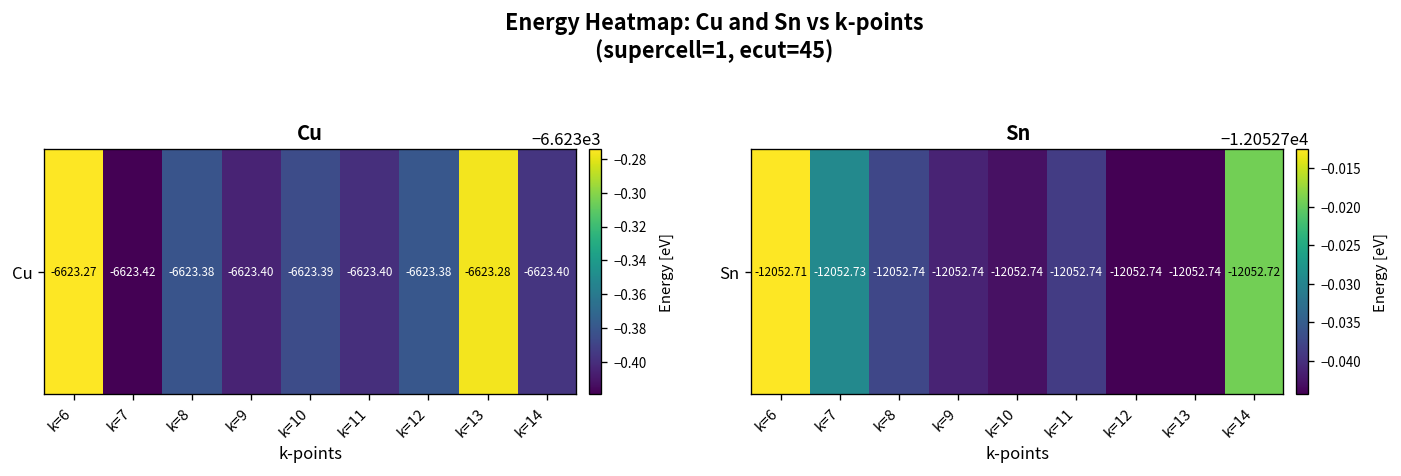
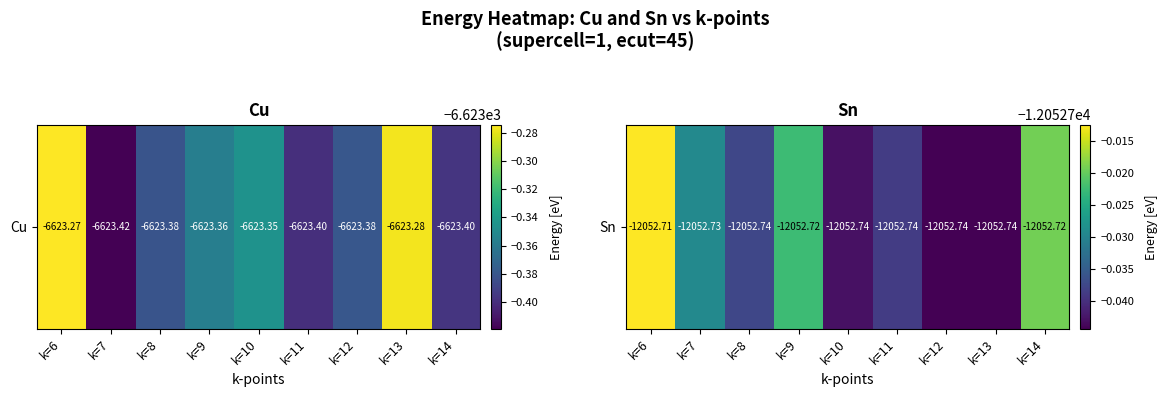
  {
    "Cu": {
      "Cu": {
        "k=6": -6623.27,
        "k=7": -6623.42,
        "k=8": -6623.38,
-       "k=9": -6623.40,
-       "k=10": -6623.39,
+       "k=9": -6623.36,
+       "k=10": -6623.35,
        "k=11": -6623.40,
        "k=12": -6623.38,
        "k=13": -6623.28,
        "k=14": -6623.40
      }
    },
    "Sn": {
      "Sn": {
        "k=6": -12052.71,
        "k=7": -12052.73,
        "k=8": -12052.74,
-       "k=9": -12052.74,
+       "k=9": -12052.72,
        "k=10": -12052.74,
        "k=11": -12052.74,
        "k=12": -12052.74,
        "k=13": -12052.74,
        "k=14": -12052.72
      }
    }
  }
